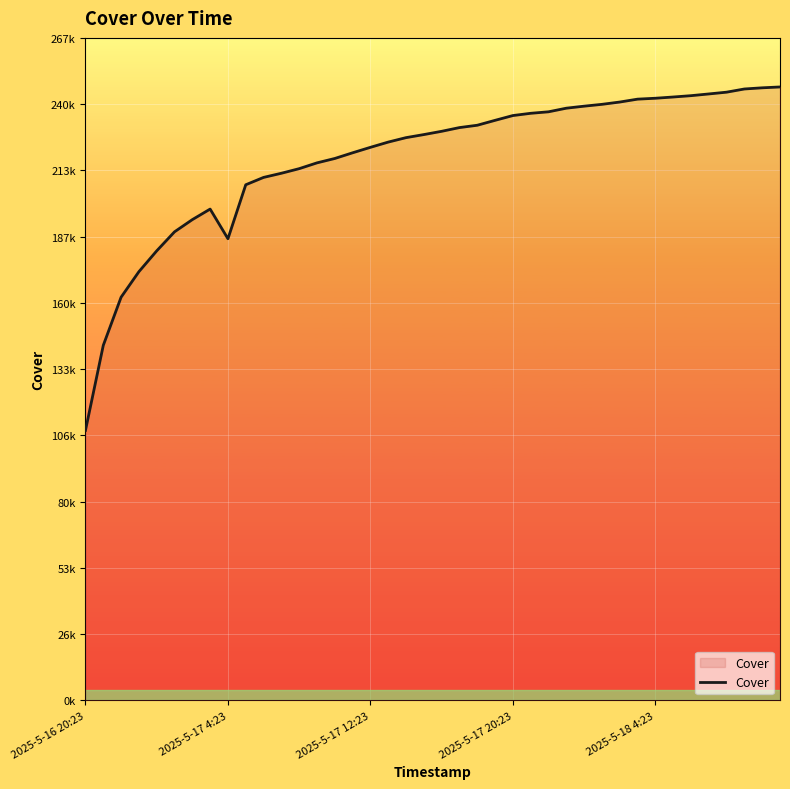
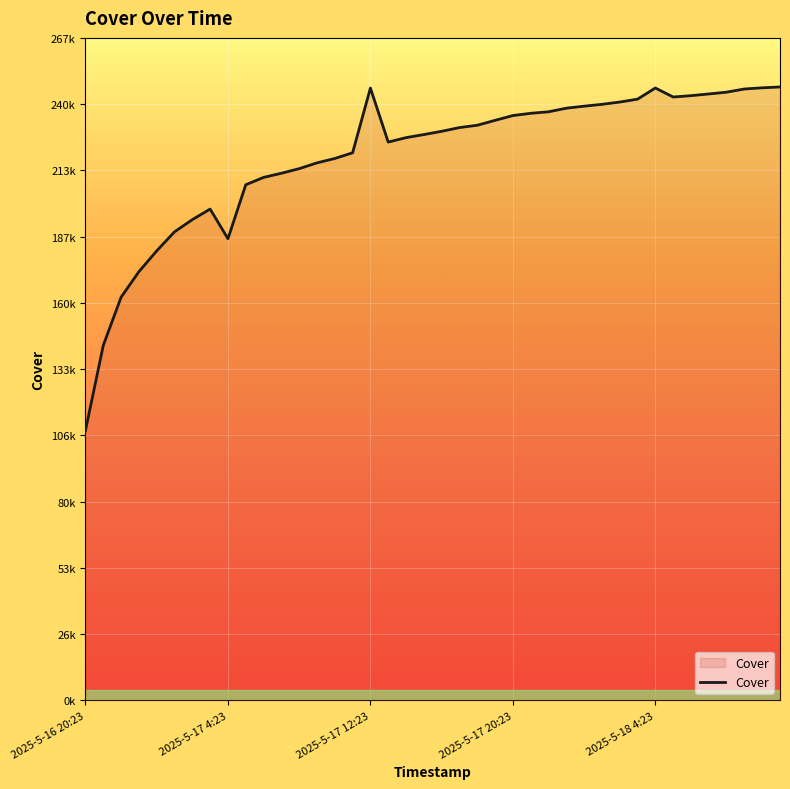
  {
    "2025-5-16 20:23": 109000,
    "2025-5-17 4:23": 186000,
-   "2025-5-17 12:23": 223000,
+   "2025-5-17 12:23": 247000,
    "2025-5-17 20:23": 236000,
-   "2025-5-18 4:23": 243000
+   "2025-5-18 4:23": 247000
  }
